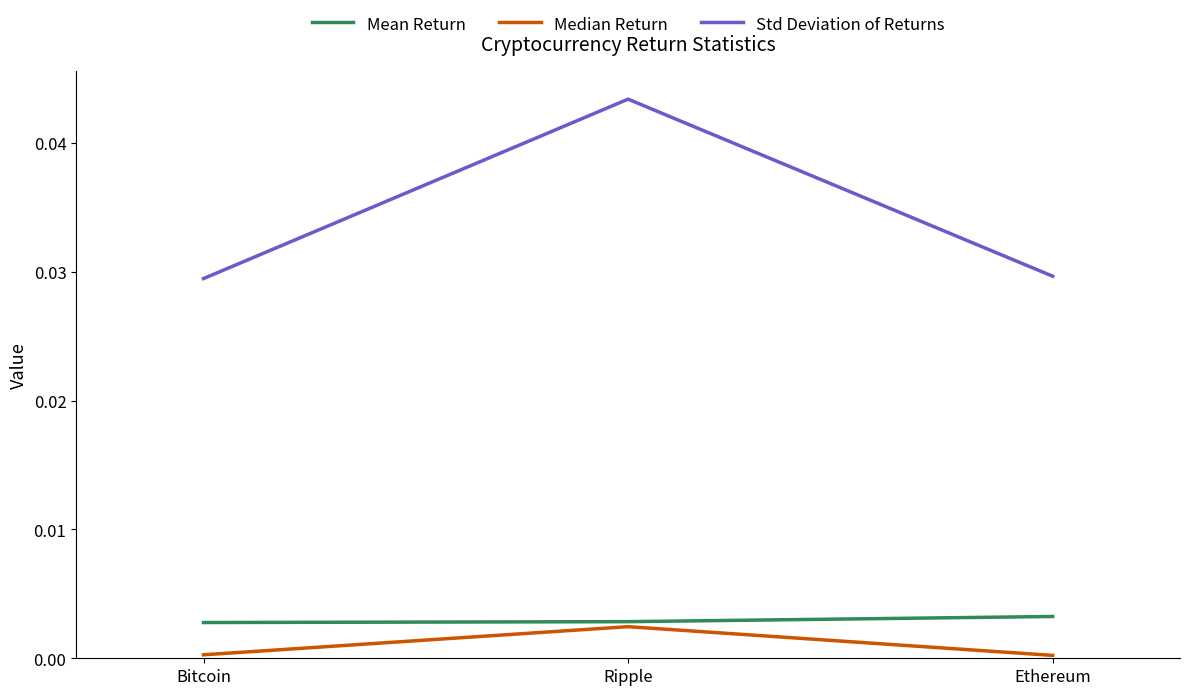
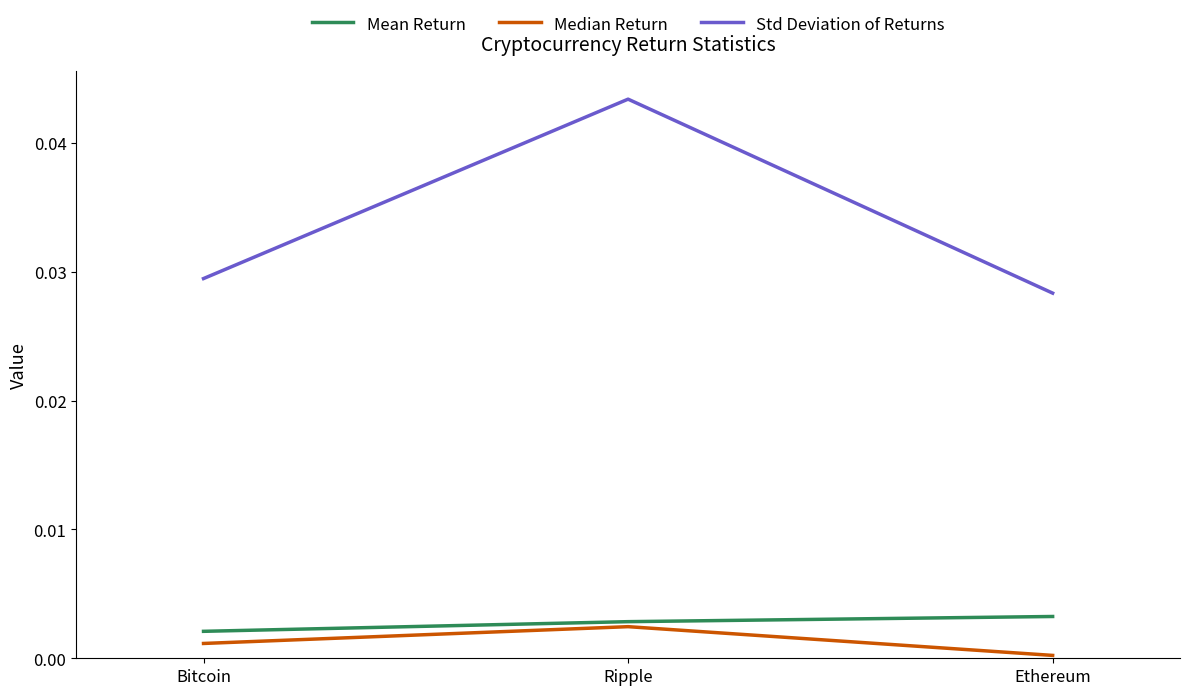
  {
    "Mean Return": {
-     "Bitcoin": 0.0028,
+     "Bitcoin": 0.0021,
      "Ripple": 0.0028,
      "Ethereum": 0.0032
    },
    "Median Return": {
-     "Bitcoin": 0.0003,
+     "Bitcoin": 0.0011,
      "Ripple": 0.0025,
      "Ethereum": 0.0002
    },
    "Std Deviation of Returns": {
      "Bitcoin": 0.0295,
      "Ripple": 0.0434,
-     "Ethereum": 0.0297
+     "Ethereum": 0.0283
    }
  }
